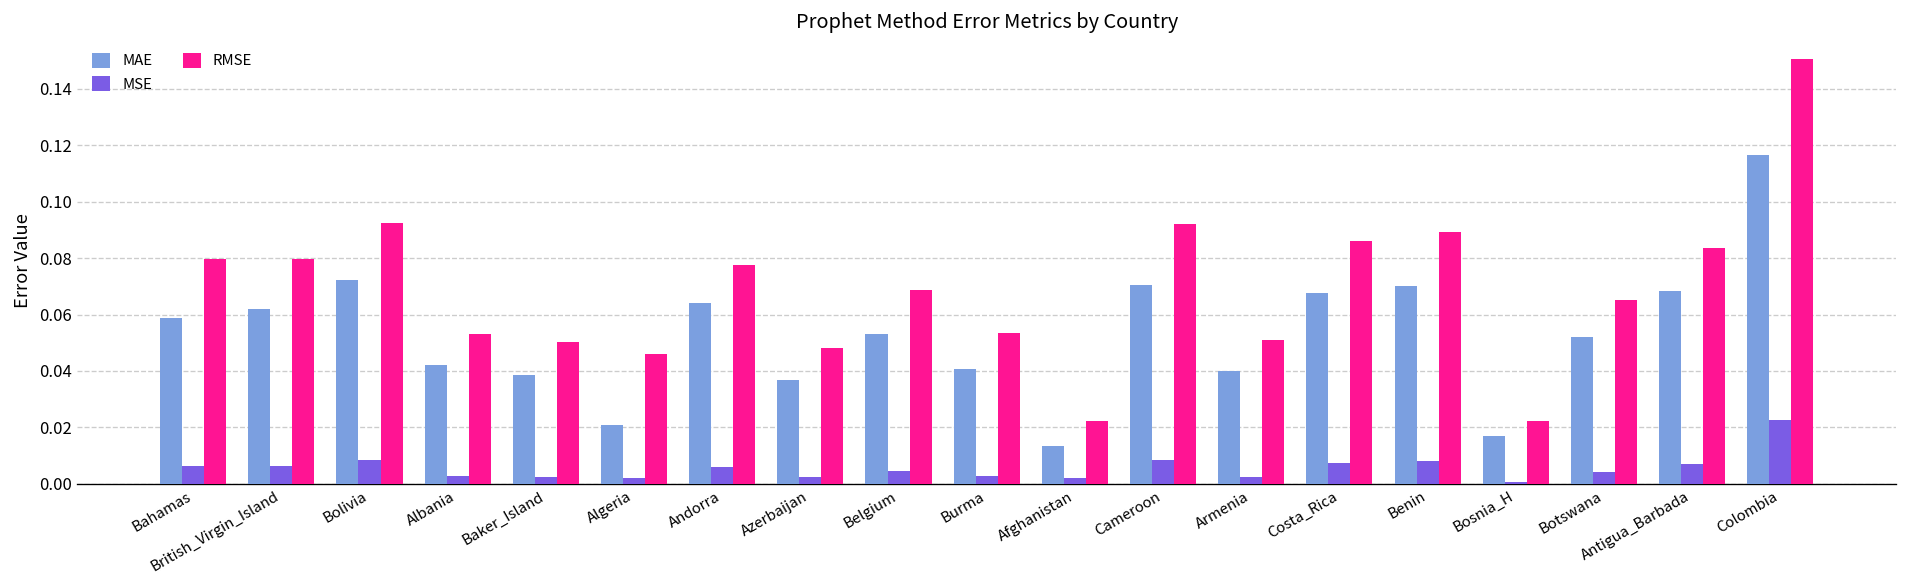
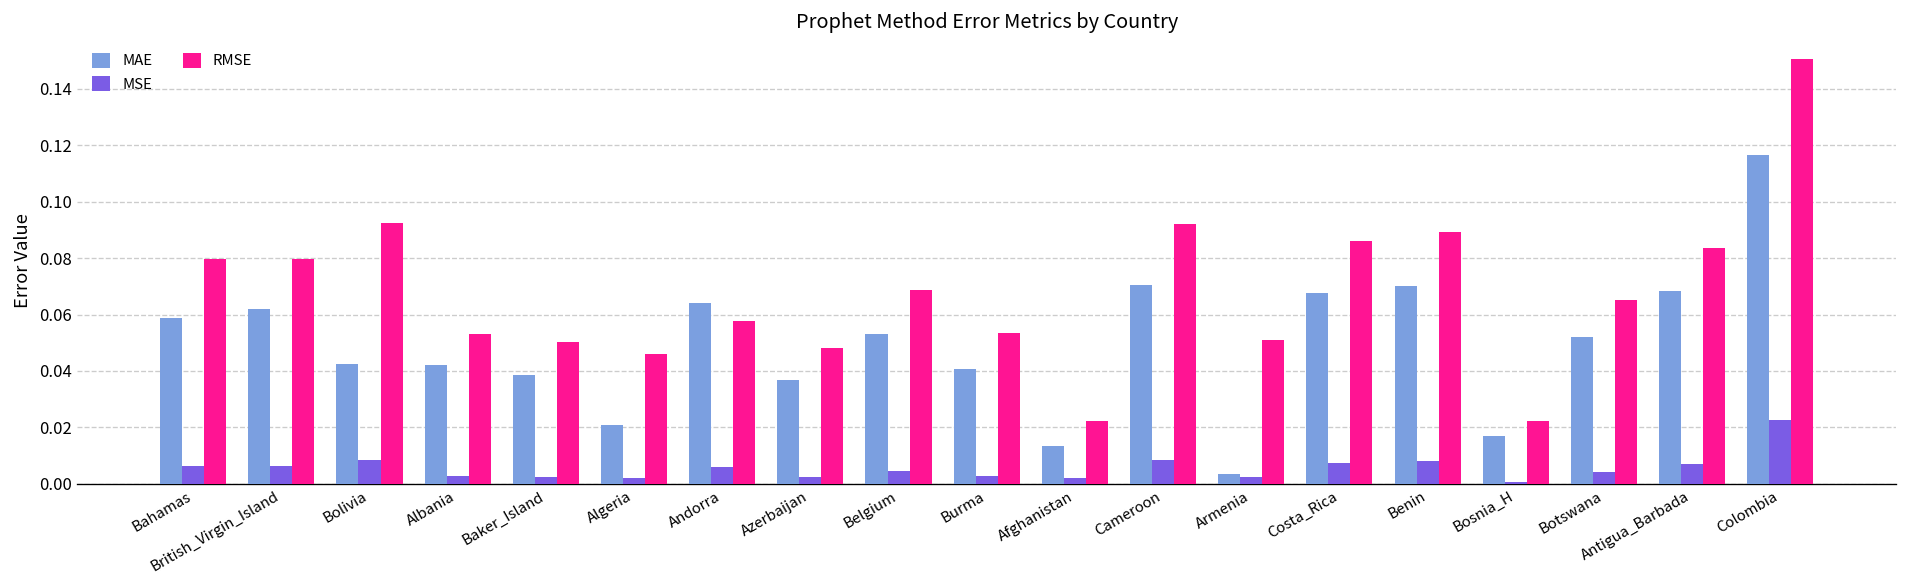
  {
    "MAE": {
      "Bahamas": 0.059,
      "British_Virgin_Island": 0.062,
-     "Bolivia": 0.072,
+     "Bolivia": 0.042,
      "Albania": 0.042,
      "Baker_Island": 0.039,
      "Algeria": 0.021,
      "Andorra": 0.064,
      "Azerbaijan": 0.037,
      "Belgium": 0.053,
      "Burma": 0.041,
      "Afghanistan": 0.013,
      "Cameroon": 0.071,
-     "Armenia": 0.040,
+     "Armenia": 0.004,
      "Costa_Rica": 0.068,
      "Benin": 0.070,
      "Bosnia_H": 0.017,
      "Botswana": 0.052,
      "Antigua_Barbada": 0.068,
      "Colombia": 0.117
    },
    "MSE": {
      "Bahamas": 0.006,
      "British_Virgin_Island": 0.006,
      "Bolivia": 0.009,
      "Albania": 0.003,
      "Baker_Island": 0.003,
      "Algeria": 0.002,
      "Andorra": 0.006,
      "Azerbaijan": 0.002,
      "Belgium": 0.005,
      "Burma": 0.003,
      "Afghanistan": 0.002,
      "Cameroon": 0.009,
      "Armenia": 0.003,
      "Costa_Rica": 0.007,
      "Benin": 0.008,
      "Botswana": 0.004,
      "Antigua_Barbada": 0.007,
      "Colombia": 0.023
    },
    "RMSE": {
      "Bahamas": 0.080,
      "British_Virgin_Island": 0.080,
      "Bolivia": 0.092,
      "Albania": 0.053,
      "Baker_Island": 0.050,
      "Algeria": 0.046,
-     "Andorra": 0.078,
+     "Andorra": 0.058,
      "Azerbaijan": 0.048,
      "Belgium": 0.069,
      "Burma": 0.053,
      "Afghanistan": 0.022,
      "Cameroon": 0.092,
      "Armenia": 0.051,
      "Costa_Rica": 0.086,
      "Benin": 0.089,
      "Bosnia_H": 0.022,
      "Botswana": 0.065,
      "Antigua_Barbada": 0.084,
      "Colombia": 0.151
    }
  }
